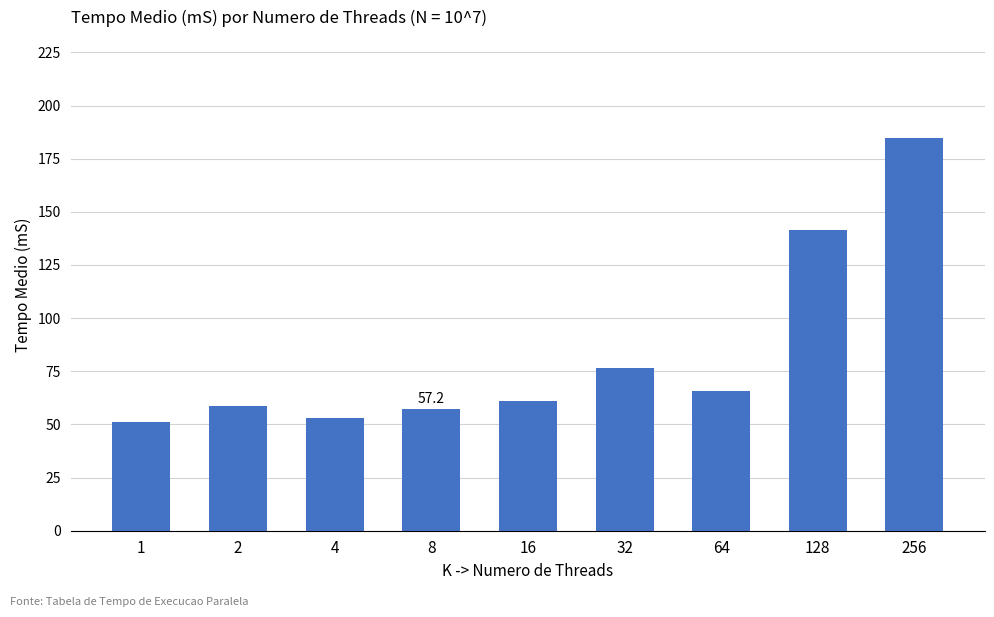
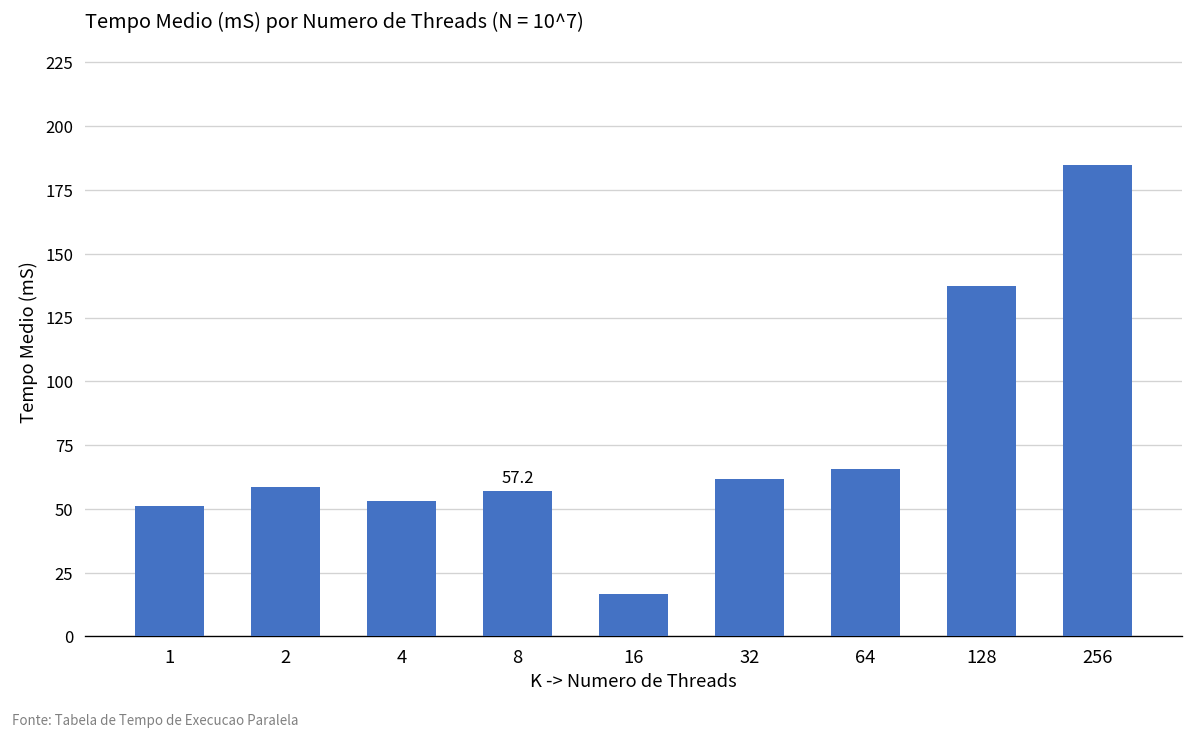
  {
    "1": 51,
    "2": 59,
    "4": 53,
-   "16": 61,
-   "32": 76,
+   "16": 17,
+   "32": 62,
    "64": 66,
-   "128": 141,
+   "128": 138,
    "256": 185
  }
